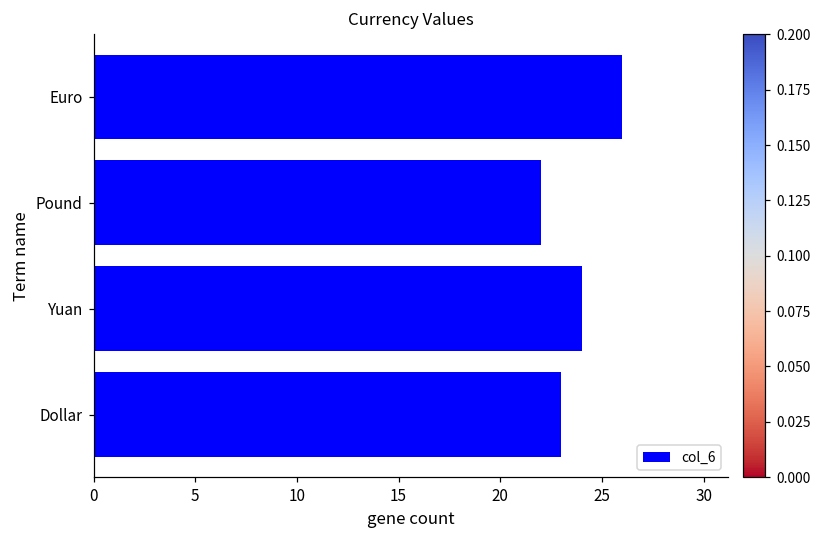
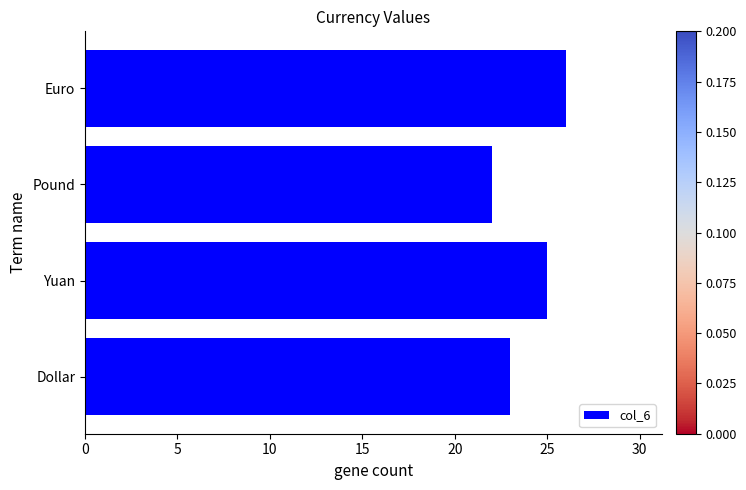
  {
    "Euro": 26,
    "Pound": 22,
-   "Yuan": 24,
+   "Yuan": 25,
    "Dollar": 23
  }
